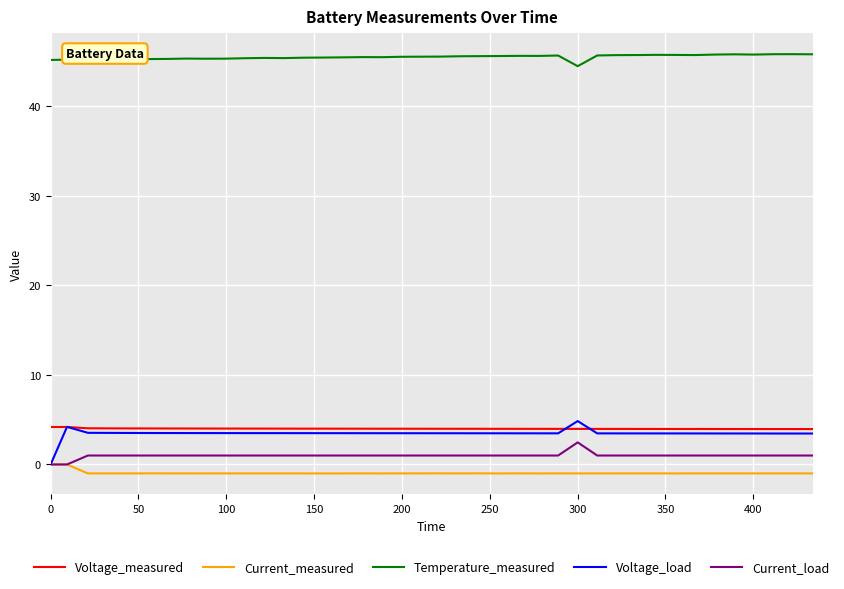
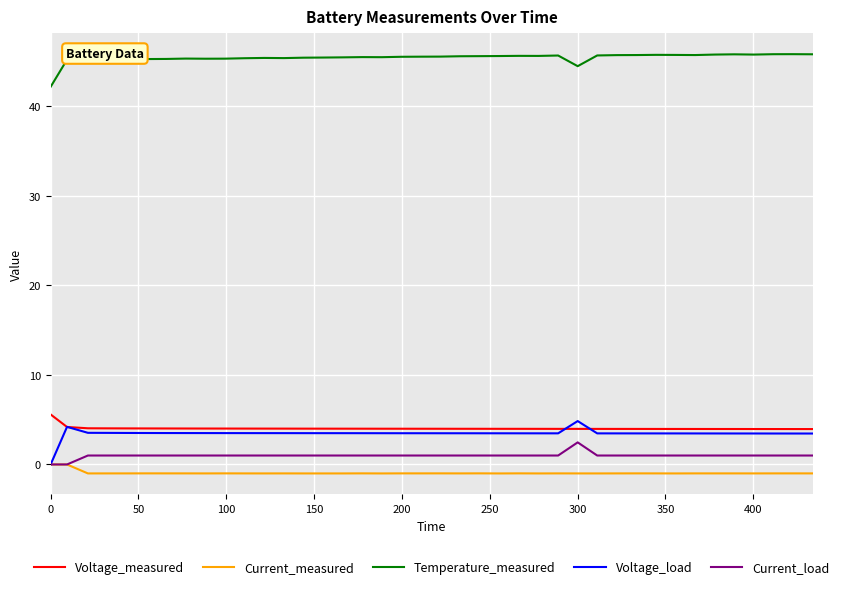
  {
    "Voltage_measured": {
-     "0": 4,
+     "0": 6,
      "300": 4
    },
    "Current_measured": {
      "300": -1
    },
    "Temperature_measured": {
-     "0": 45,
+     "0": 42,
      "300": 44
    },
    "Voltage_load": {
      "300": 5
    },
    "Current_load": {
      "300": 2
    }
  }
